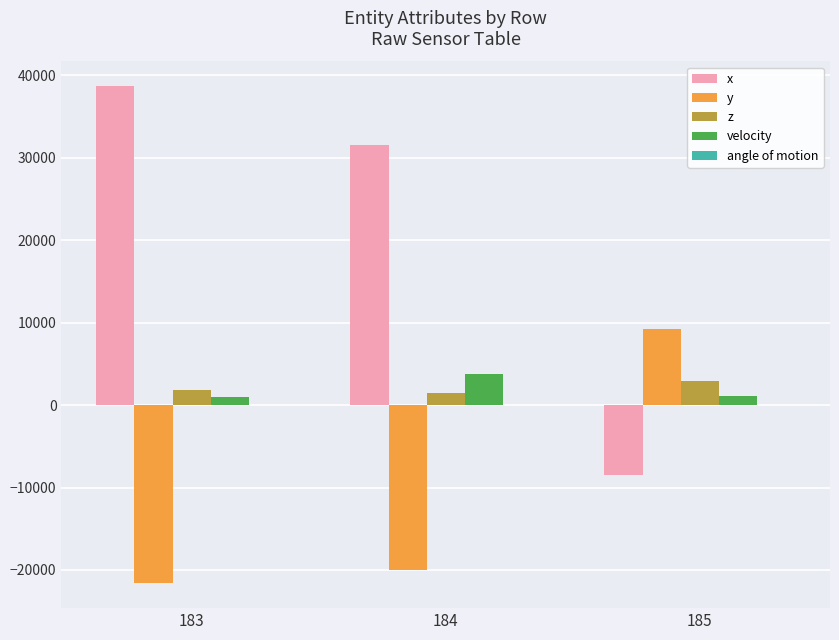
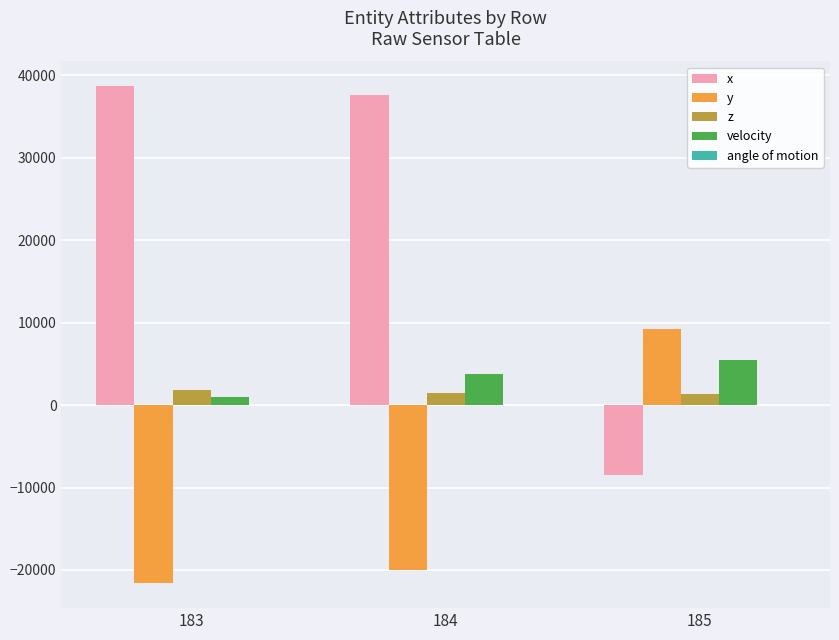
  {
    "x": {
      "183": 39000,
-     "184": 32000,
+     "184": 38000,
      "185": -9000
    },
    "y": {
      "183": -22000,
      "184": -20000,
      "185": 9000
    },
    "z": {
      "183": 2000,
      "184": 1000,
-     "185": 3000
+     "185": 1000
    },
    "velocity": {
      "183": 1000,
      "184": 4000,
-     "185": 1000
+     "185": 5000
    }
  }
